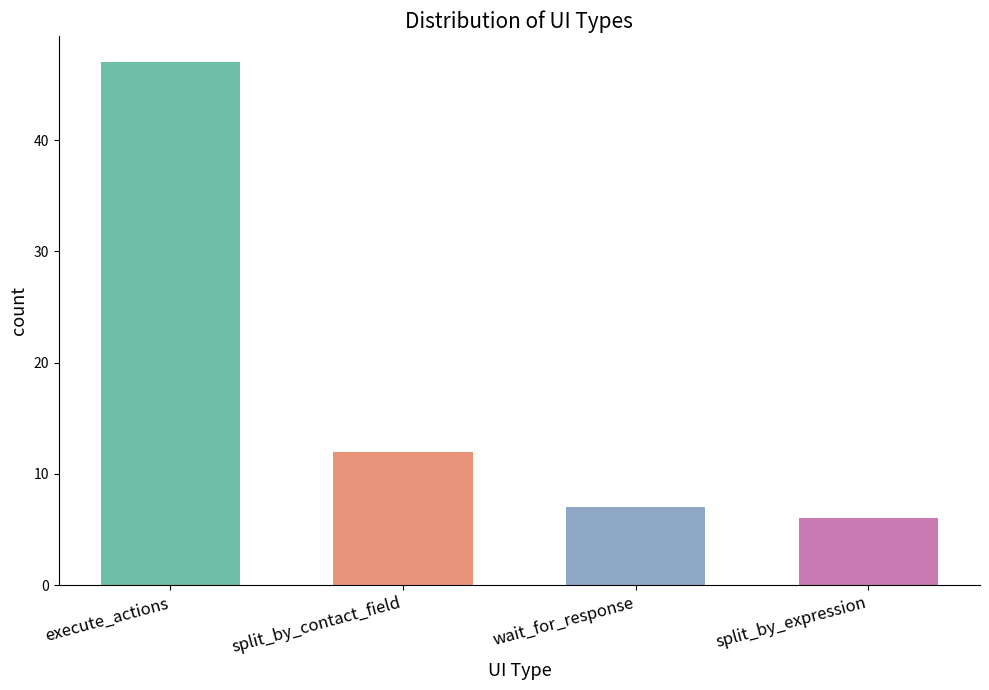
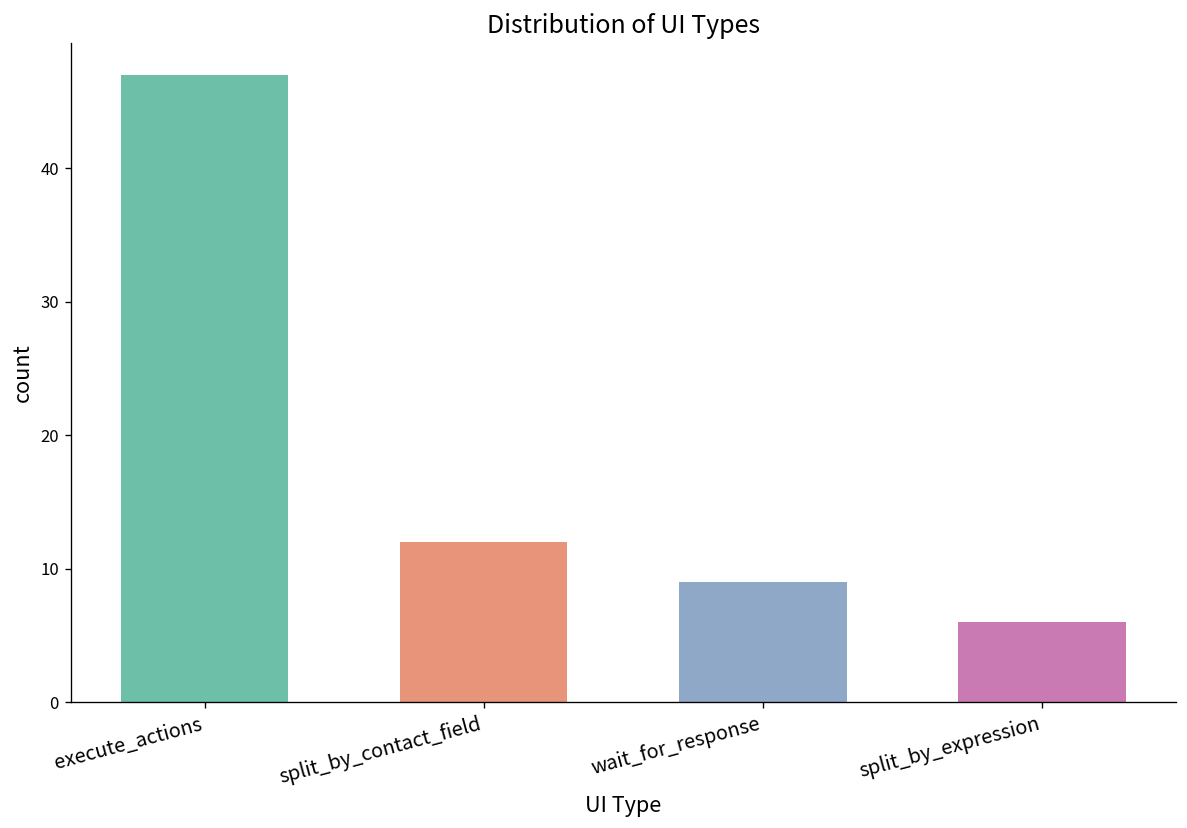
  {
    "execute_actions": 47,
    "split_by_contact_field": 12,
-   "wait_for_response": 7,
+   "wait_for_response": 9,
    "split_by_expression": 6
  }
